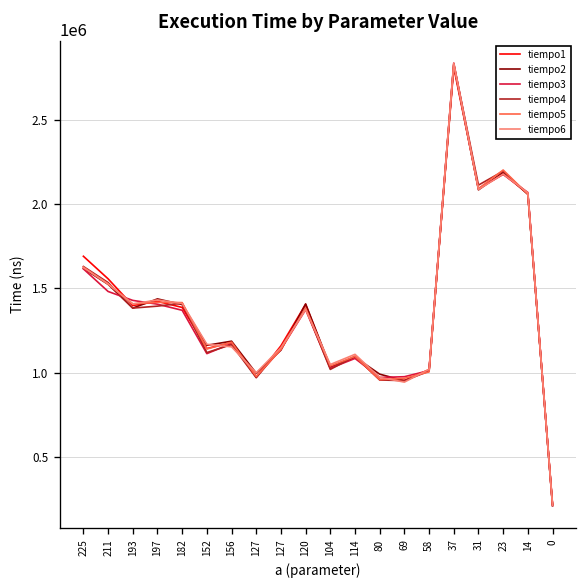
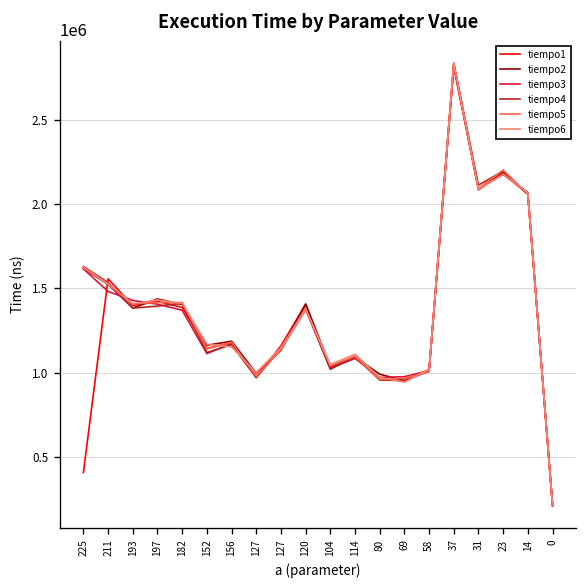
  {
    "tiempo1": {
-     "225": 1690000,
+     "225": 410000,
      "211": 1560000
    },
    "tiempo2": {
      "80": 990000
    }
  }
